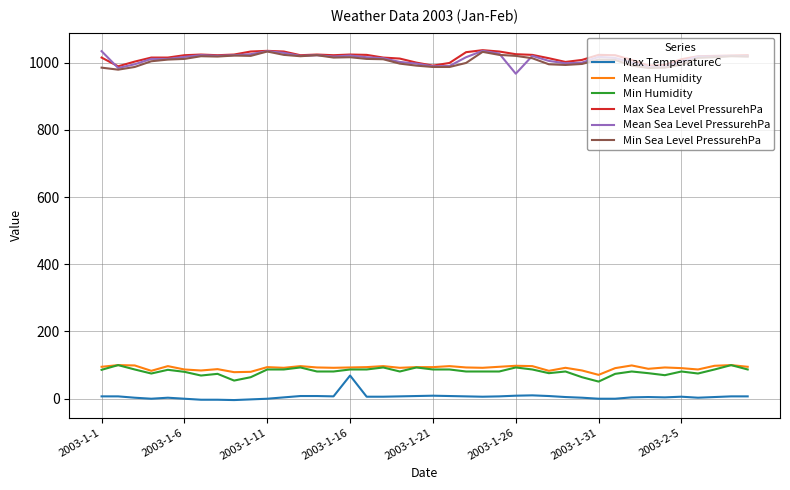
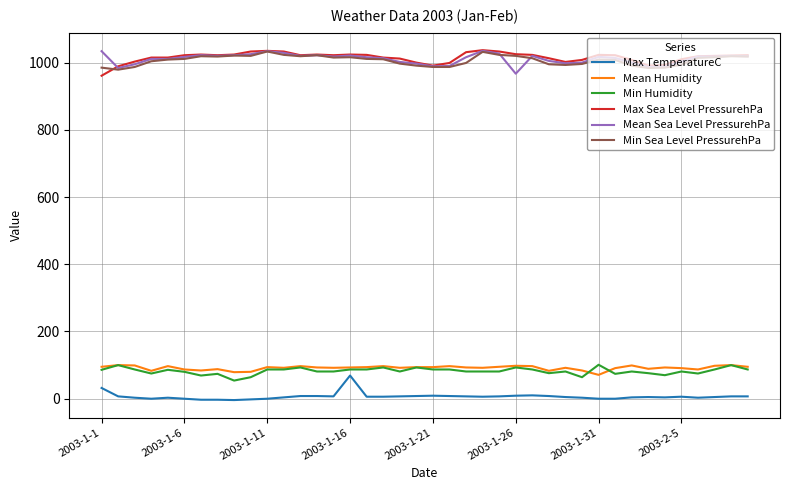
  {
    "Max TemperatureC": {
-     "2003-1-1": 10,
+     "2003-1-1": 30,
      "2003-1-6": 0,
      "2003-1-11": 0,
      "2003-1-16": 70,
      "2003-1-21": 10,
      "2003-1-26": 10,
      "2003-1-31": 0,
      "2003-2-5": 10
    },
    "Mean Humidity": {
      "2003-1-1": 100,
      "2003-1-31": 70,
      "2003-2-5": 90
    },
    "Min Humidity": {
      "2003-1-1": 90,
-     "2003-1-31": 50,
+     "2003-1-31": 100,
      "2003-2-5": 80
    },
    "Max Sea Level PressurehPa": {
-     "2003-1-1": 1020
+     "2003-1-1": 960
    },
    "Mean Sea Level PressurehPa": {
      "2003-1-1": 1030,
      "2003-1-26": 970
    },
    "Min Sea Level PressurehPa": {
      "2003-1-1": 990
    }
  }
